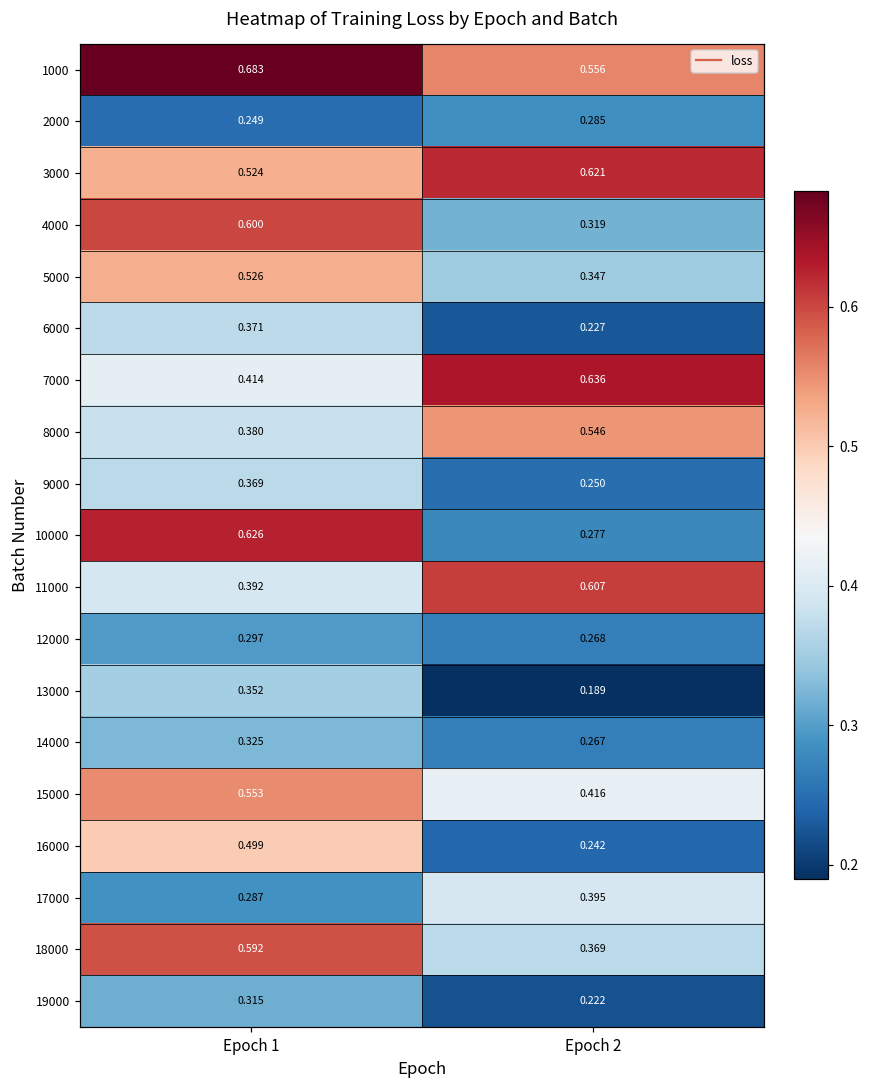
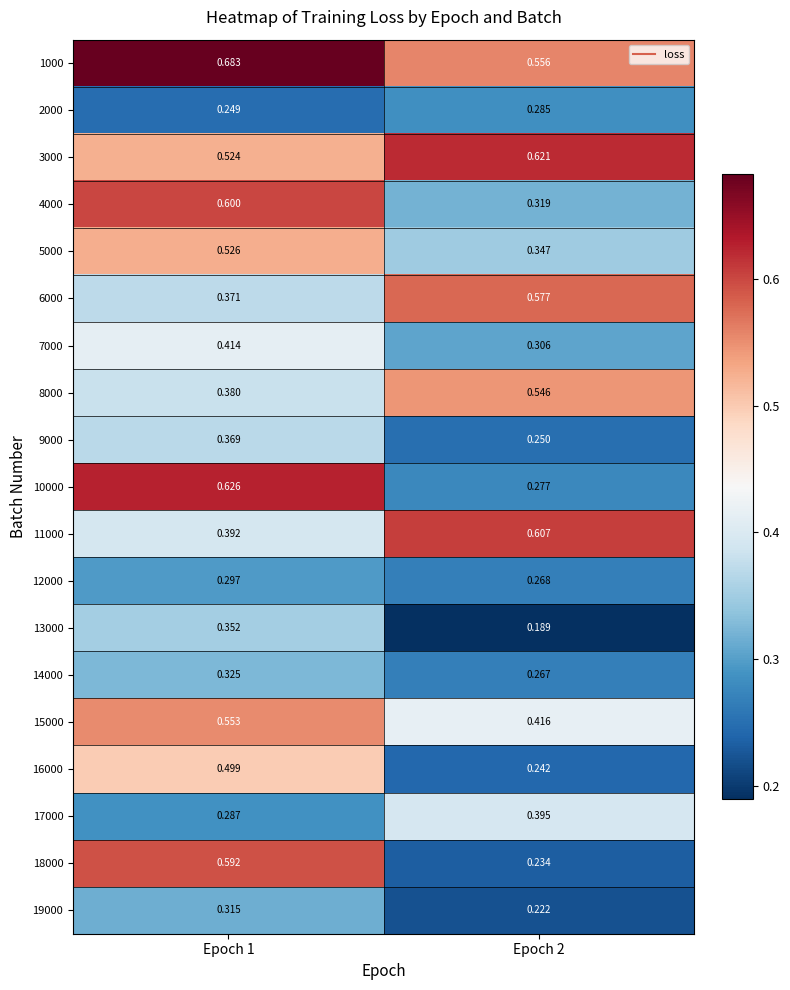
  {
    "1000": {
      "Epoch 1": 0.683,
      "Epoch 2": 0.556
    },
    "2000": {
      "Epoch 1": 0.249,
      "Epoch 2": 0.285
    },
    "3000": {
      "Epoch 1": 0.524,
      "Epoch 2": 0.621
    },
    "4000": {
      "Epoch 1": 0.600,
      "Epoch 2": 0.319
    },
    "5000": {
      "Epoch 1": 0.526,
      "Epoch 2": 0.347
    },
    "6000": {
      "Epoch 1": 0.371,
-     "Epoch 2": 0.227
+     "Epoch 2": 0.577
    },
    "7000": {
      "Epoch 1": 0.414,
-     "Epoch 2": 0.636
+     "Epoch 2": 0.306
    },
    "8000": {
      "Epoch 1": 0.380,
      "Epoch 2": 0.546
    },
    "9000": {
      "Epoch 1": 0.369,
      "Epoch 2": 0.250
    },
    "10000": {
      "Epoch 1": 0.626,
      "Epoch 2": 0.277
    },
    "11000": {
      "Epoch 1": 0.392,
      "Epoch 2": 0.607
    },
    "12000": {
      "Epoch 1": 0.297,
      "Epoch 2": 0.268
    },
    "13000": {
      "Epoch 1": 0.352,
      "Epoch 2": 0.189
    },
    "14000": {
      "Epoch 1": 0.325,
      "Epoch 2": 0.267
    },
    "15000": {
      "Epoch 1": 0.553,
      "Epoch 2": 0.416
    },
    "16000": {
      "Epoch 1": 0.499,
      "Epoch 2": 0.242
    },
    "17000": {
      "Epoch 1": 0.287,
      "Epoch 2": 0.395
    },
    "18000": {
      "Epoch 1": 0.592,
-     "Epoch 2": 0.369
+     "Epoch 2": 0.234
    },
    "19000": {
      "Epoch 1": 0.315,
      "Epoch 2": 0.222
    }
  }
